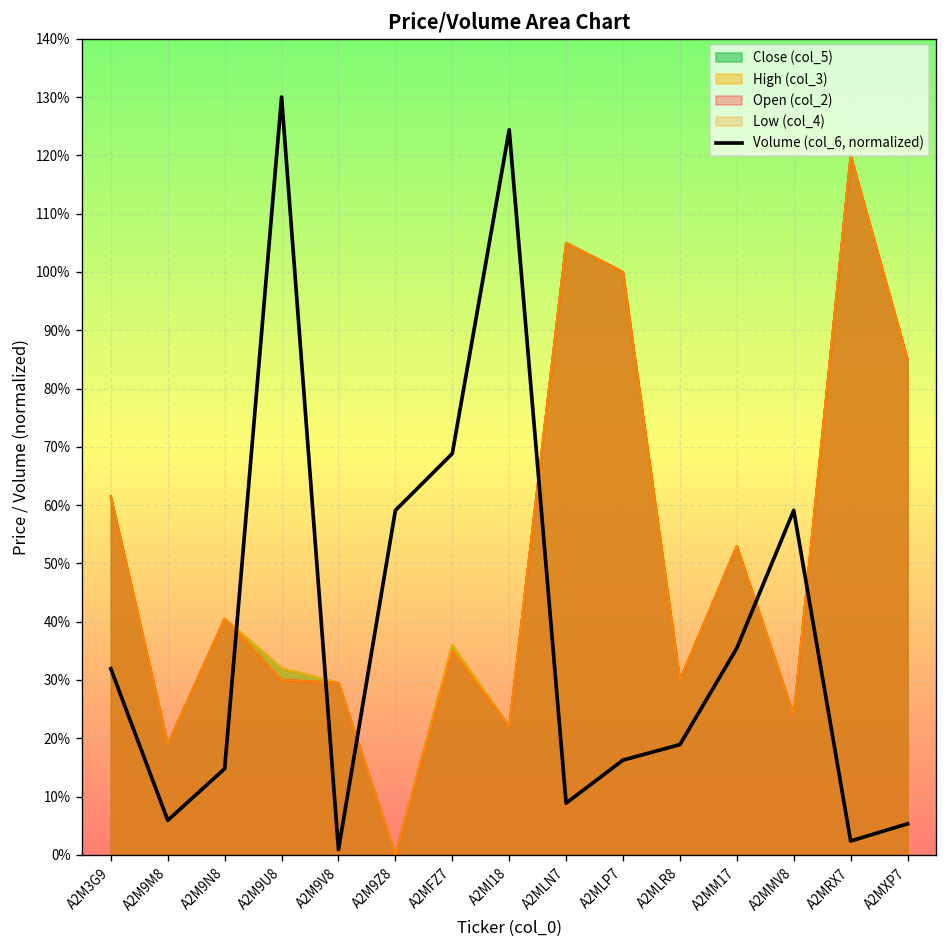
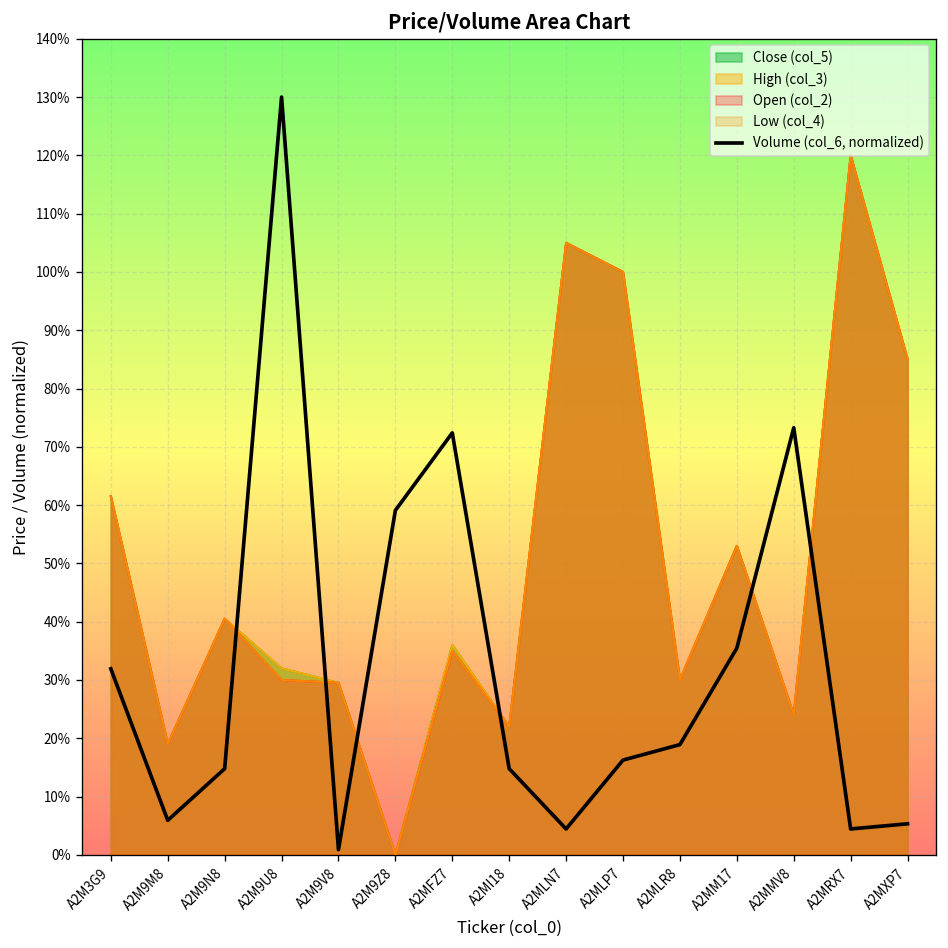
  {
    "Volume (col_6, normalized)": {
      "A2M3G9": "32%",
      "A2M9M8": "6%",
      "A2M9N8": "15%",
      "A2M9U8": "130%",
      "A2M9V8": "1%",
      "A2M9Z8": "59%",
-     "A2MFZ7": "69%",
-     "A2MI18": "124%",
-     "A2MLN7": "9%",
+     "A2MFZ7": "72%",
+     "A2MI18": "15%",
+     "A2MLN7": "4%",
      "A2MLP7": "16%",
      "A2MLR8": "19%",
      "A2MM17": "35%",
-     "A2MMV8": "59%",
-     "A2MRX7": "2%",
+     "A2MMV8": "73%",
+     "A2MRX7": "4%",
      "A2MXP7": "5%"
    }
  }
